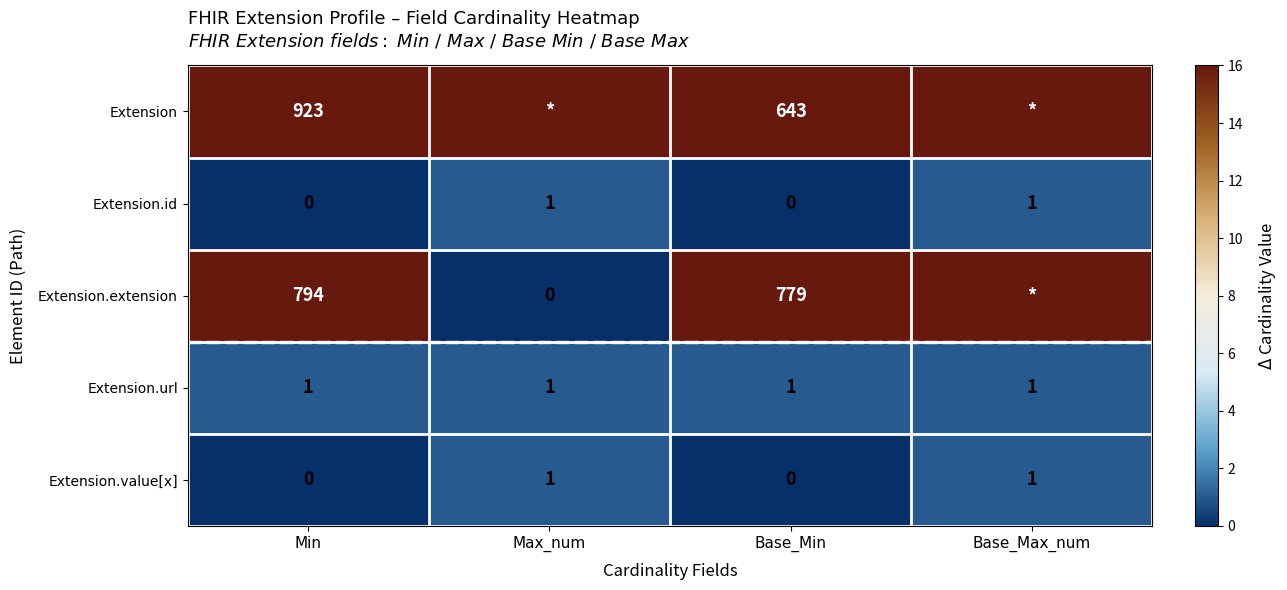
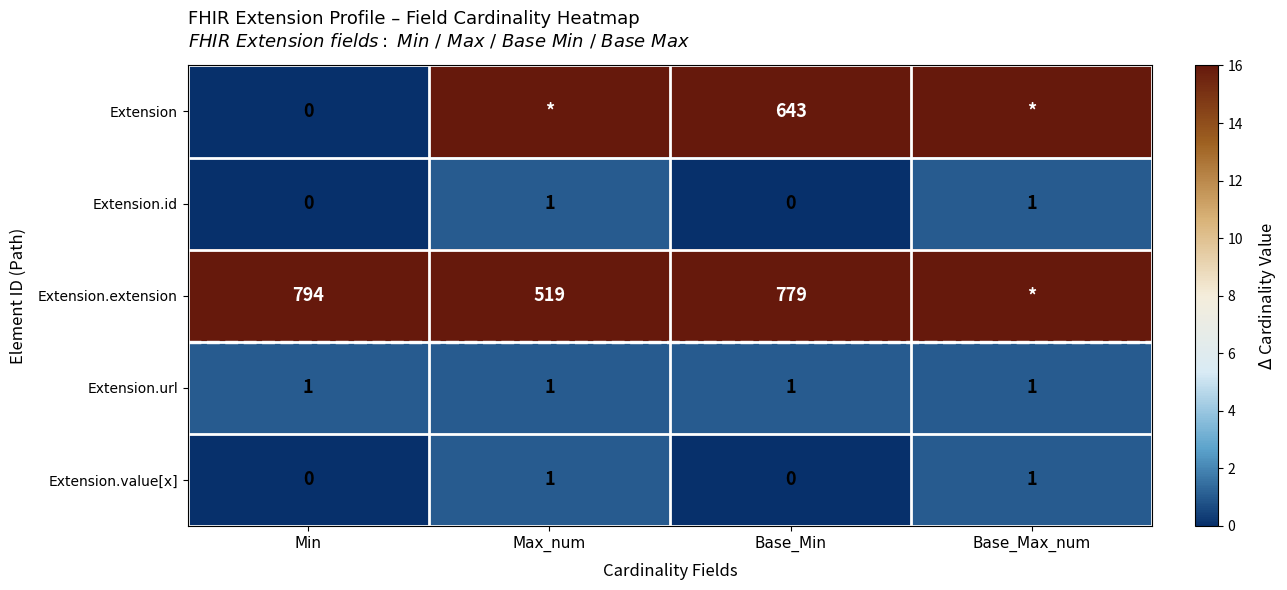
  {
    "Extension": {
-     "Min": 923,
+     "Min": 0,
      "Base_Min": 643
    },
    "Extension.id": {
      "Min": 0,
      "Max_num": 1,
      "Base_Min": 0,
      "Base_Max_num": 1
    },
    "Extension.extension": {
      "Min": 794,
-     "Max_num": 0,
+     "Max_num": 519,
      "Base_Min": 779
    },
    "Extension.url": {
      "Min": 1,
      "Max_num": 1,
      "Base_Min": 1,
      "Base_Max_num": 1
    },
    "Extension.value[x]": {
      "Min": 0,
      "Max_num": 1,
      "Base_Min": 0,
      "Base_Max_num": 1
    }
  }
